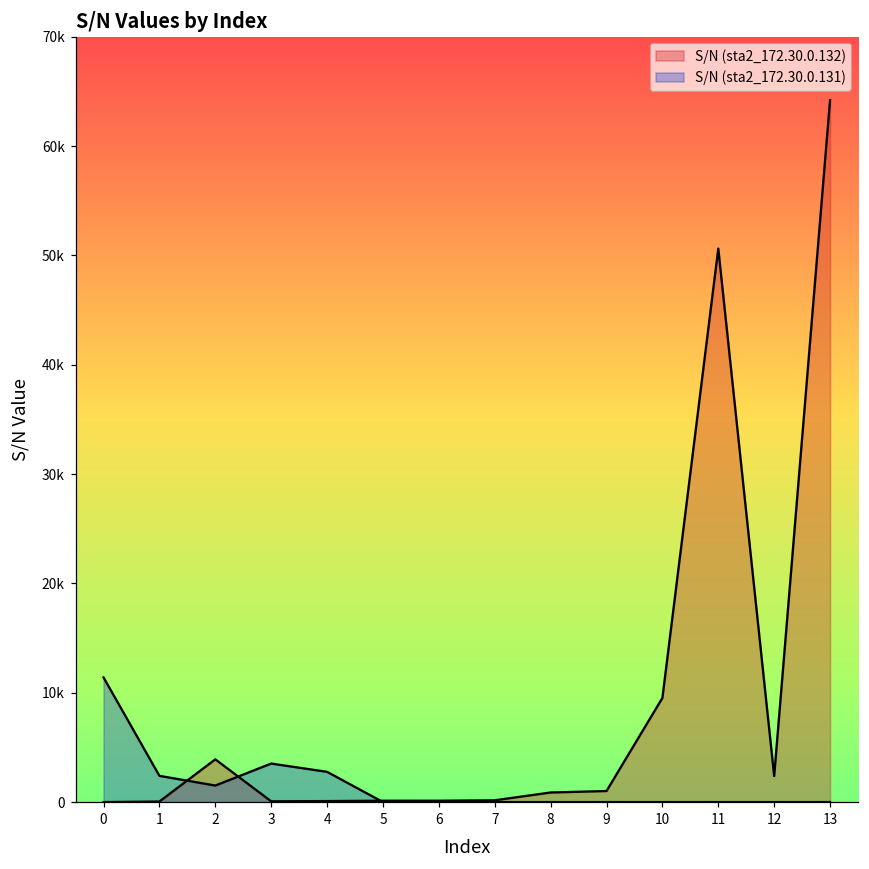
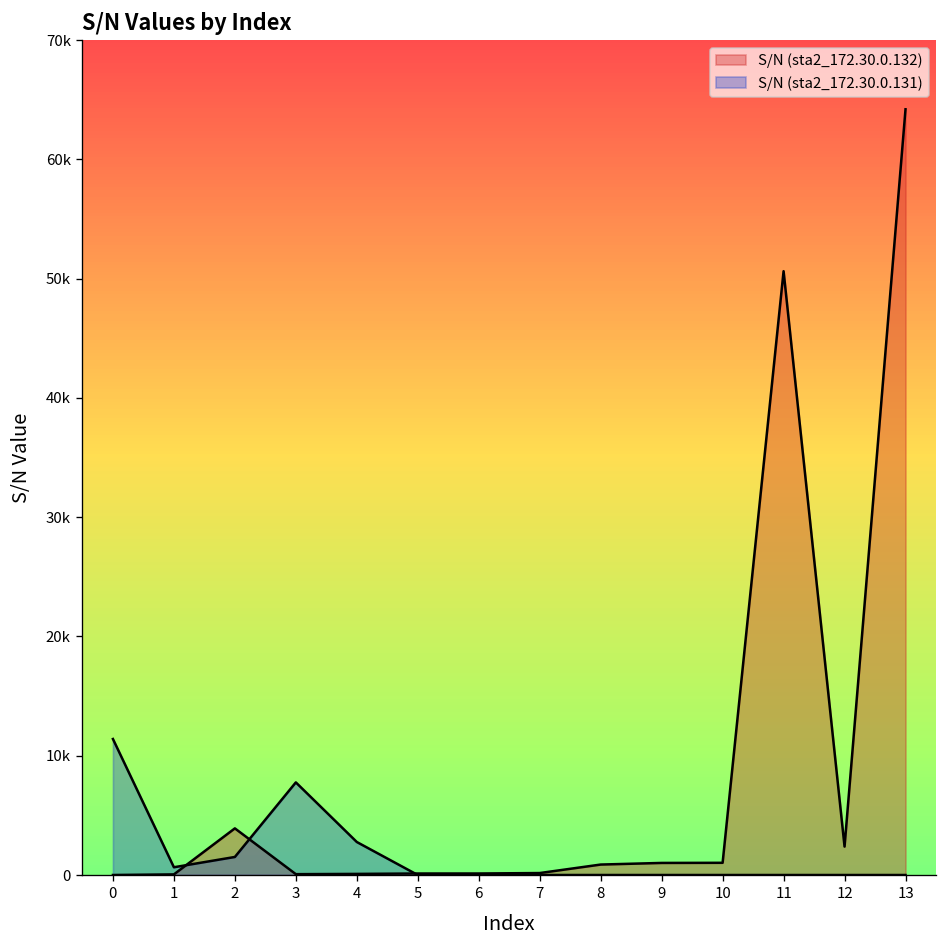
  {
    "S/N (sta2_172.30.0.132)": {
      "0": 0,
      "1": 0,
      "2": 4000,
      "3": 0,
      "4": 0,
      "8": 1000,
      "9": 1000,
-     "10": 10000,
+     "10": 1000,
      "11": 51000,
      "12": 2000,
      "13": 64000
    },
    "S/N (sta2_172.30.0.131)": {
      "0": 11000,
-     "1": 2000,
+     "1": 1000,
      "2": 2000,
-     "3": 4000,
+     "3": 8000,
      "4": 3000,
      "8": 0,
      "9": 0,
      "10": 0,
      "11": 0,
      "12": 0,
      "13": 0
    }
  }
